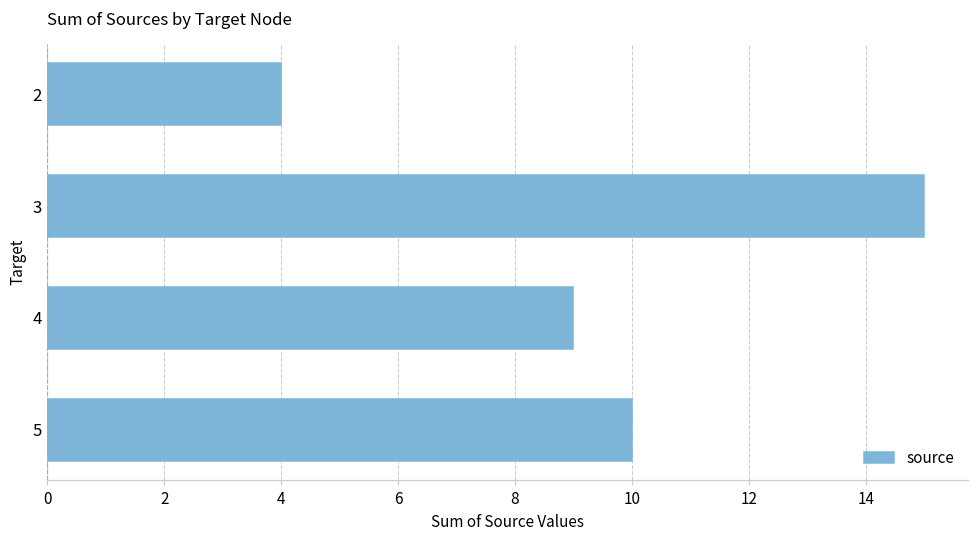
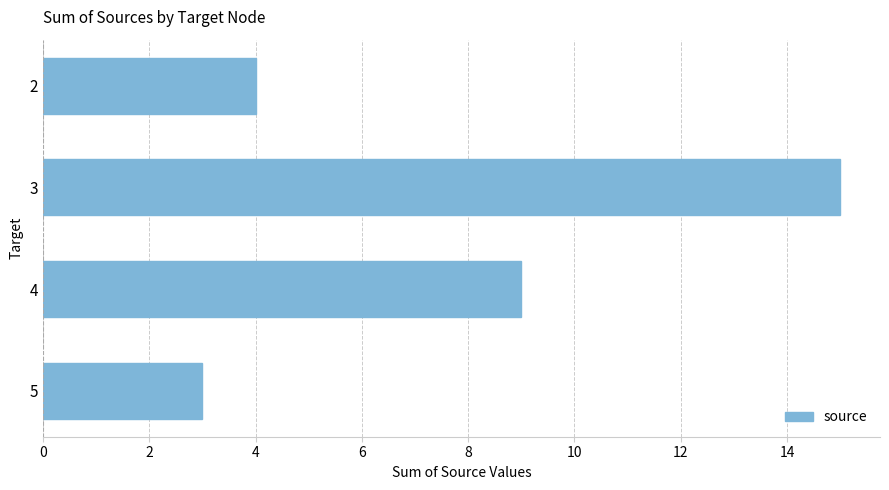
  {
    "2": 4,
    "3": 15,
    "4": 9,
-   "5": 10
+   "5": 3
  }
